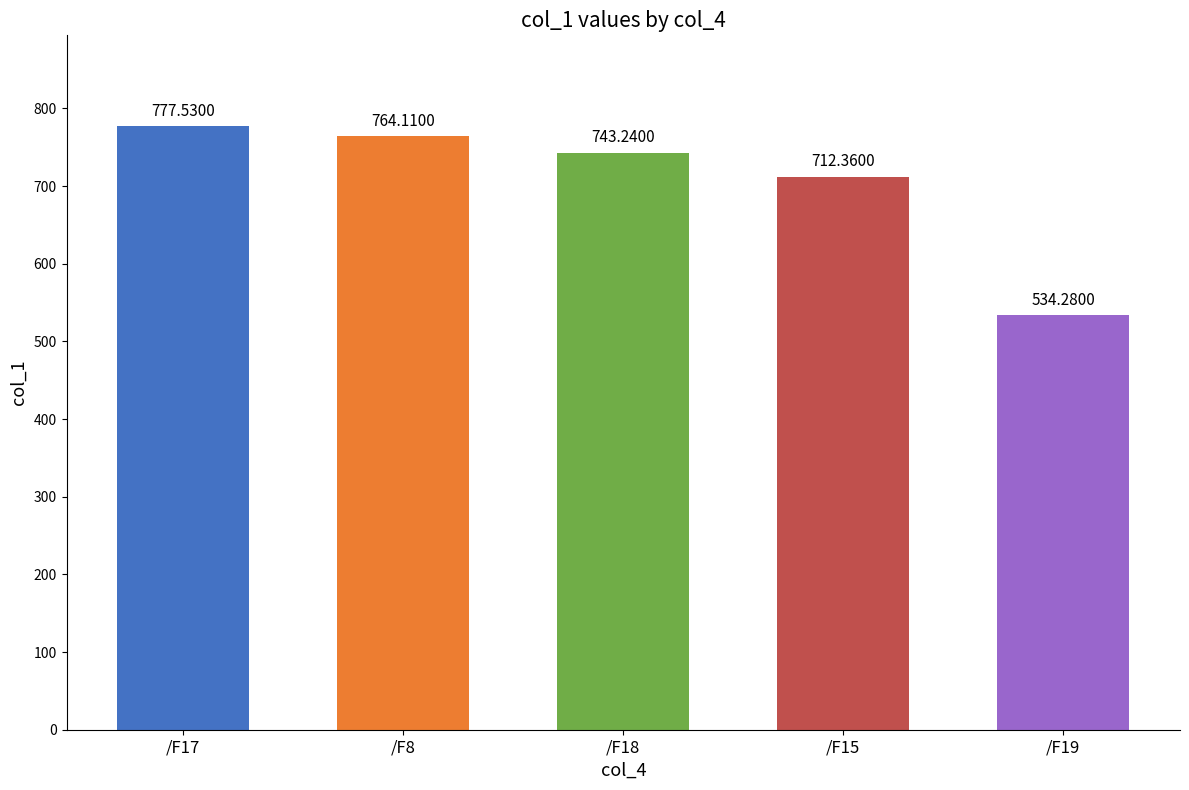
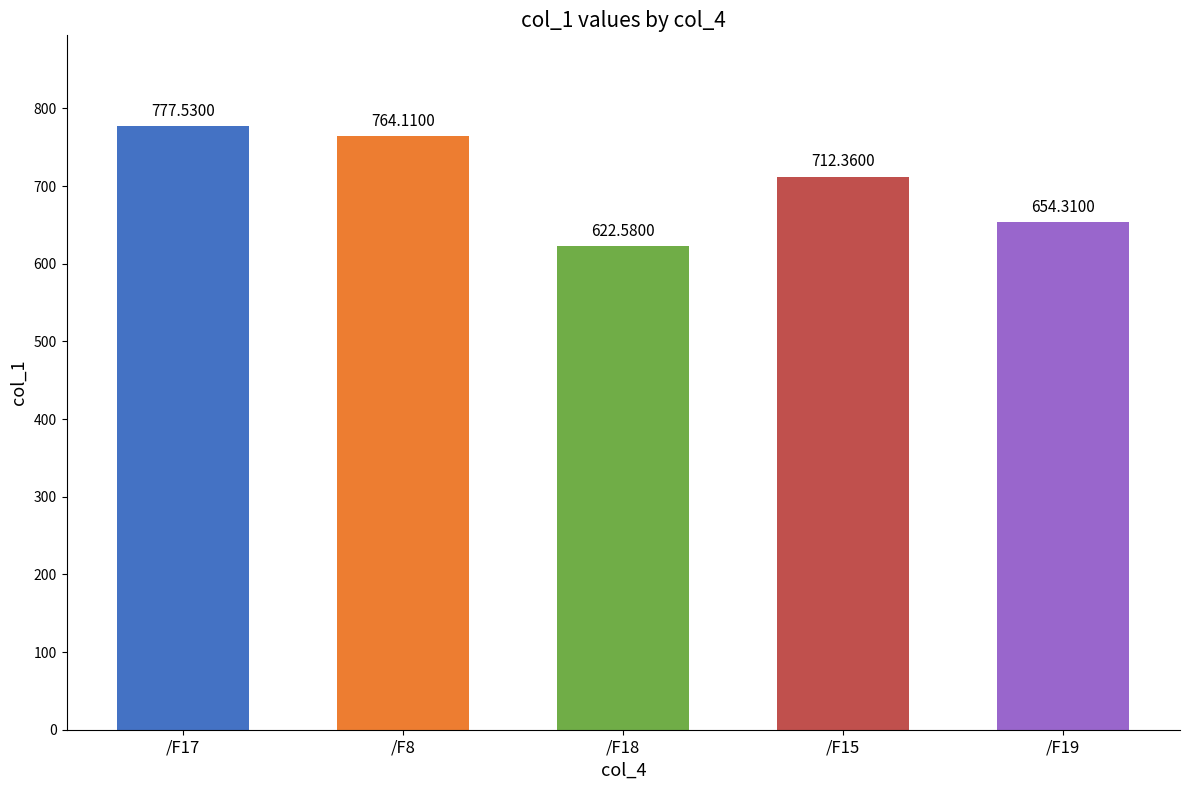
  {
    "/F17": 777.5300,
    "/F8": 764.1100,
-   "/F18": 743.2400,
+   "/F18": 622.5800,
    "/F15": 712.3600,
-   "/F19": 534.2800
+   "/F19": 654.3100
  }
